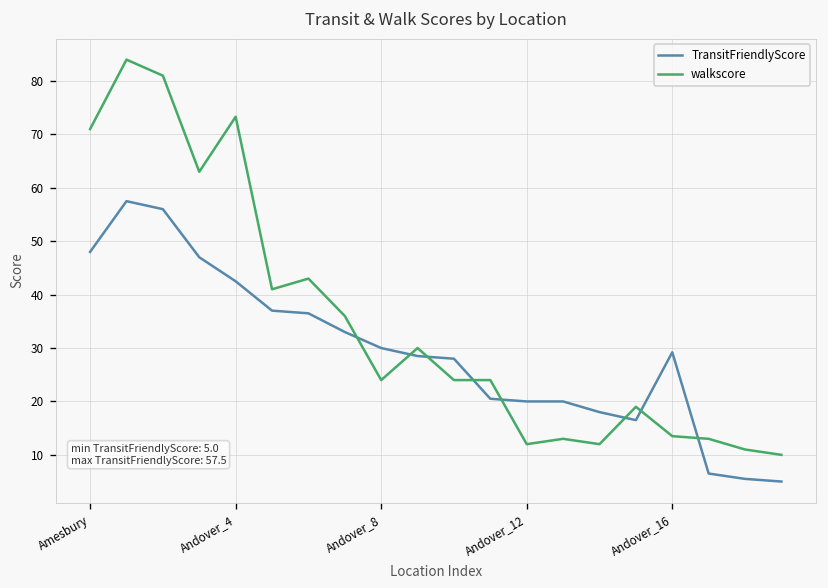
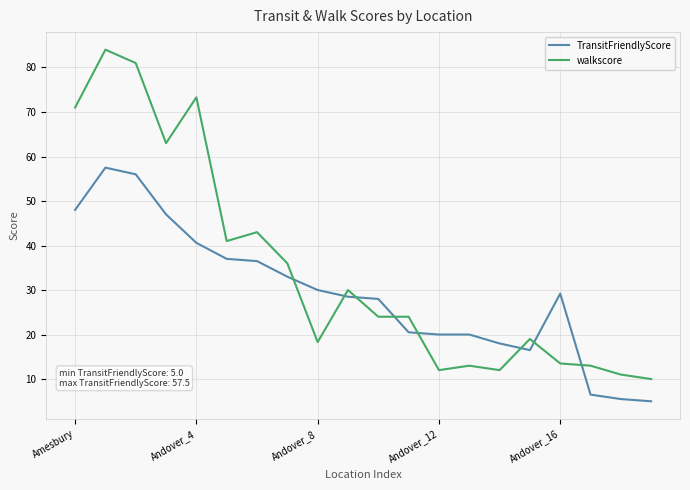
  {
    "TransitFriendlyScore": {
      "Amesbury": 48,
-     "Andover_4": 43,
+     "Andover_4": 41,
      "Andover_8": 30,
      "Andover_12": 20,
      "Andover_16": 29
    },
    "walkscore": {
      "Amesbury": 71,
      "Andover_4": 73,
-     "Andover_8": 24,
+     "Andover_8": 18,
      "Andover_12": 12,
      "Andover_16": 14
    }
  }
